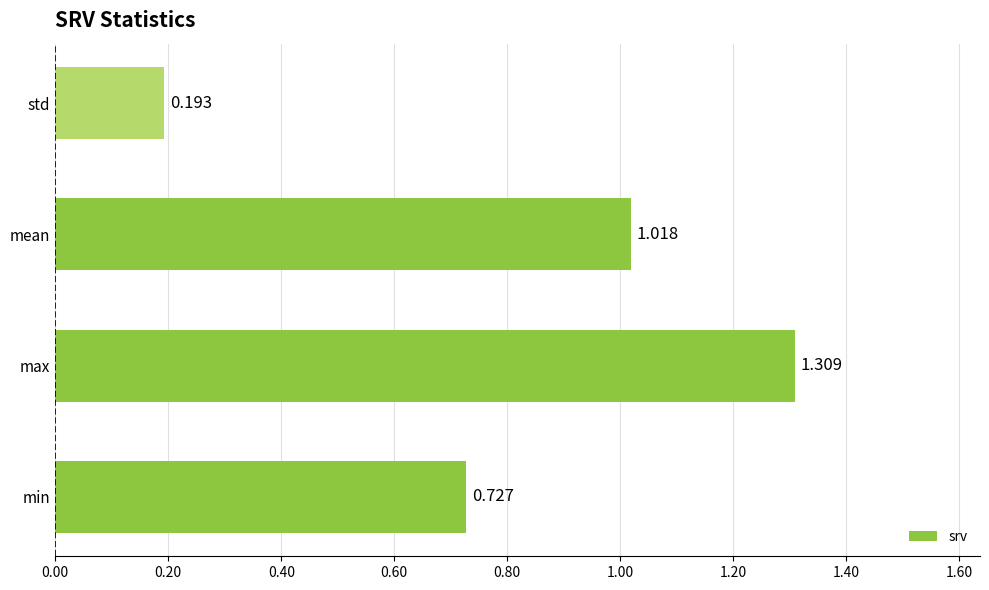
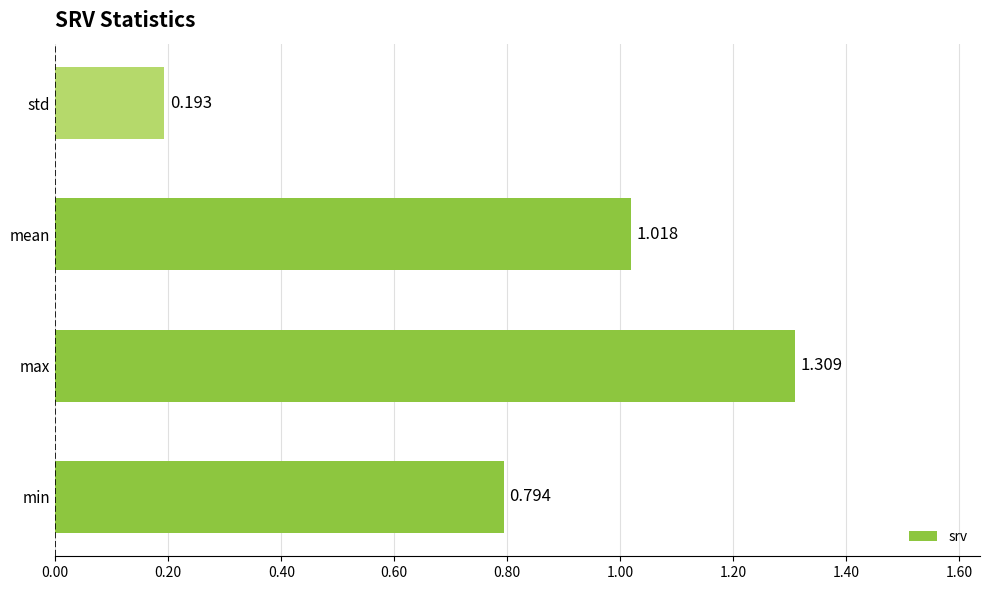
  {
    "std": 0.193,
    "mean": 1.018,
    "max": 1.309,
-   "min": 0.727
+   "min": 0.794
  }
